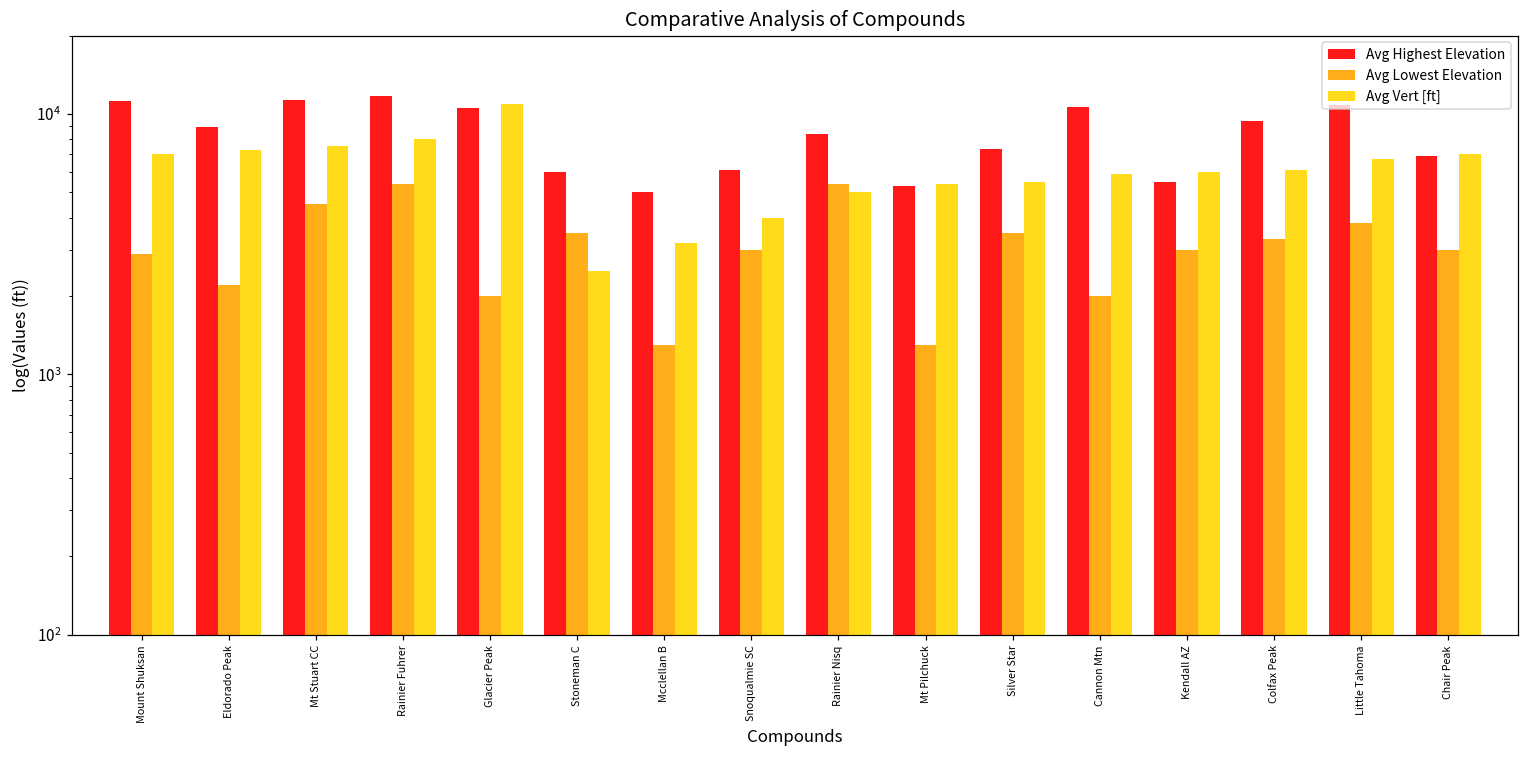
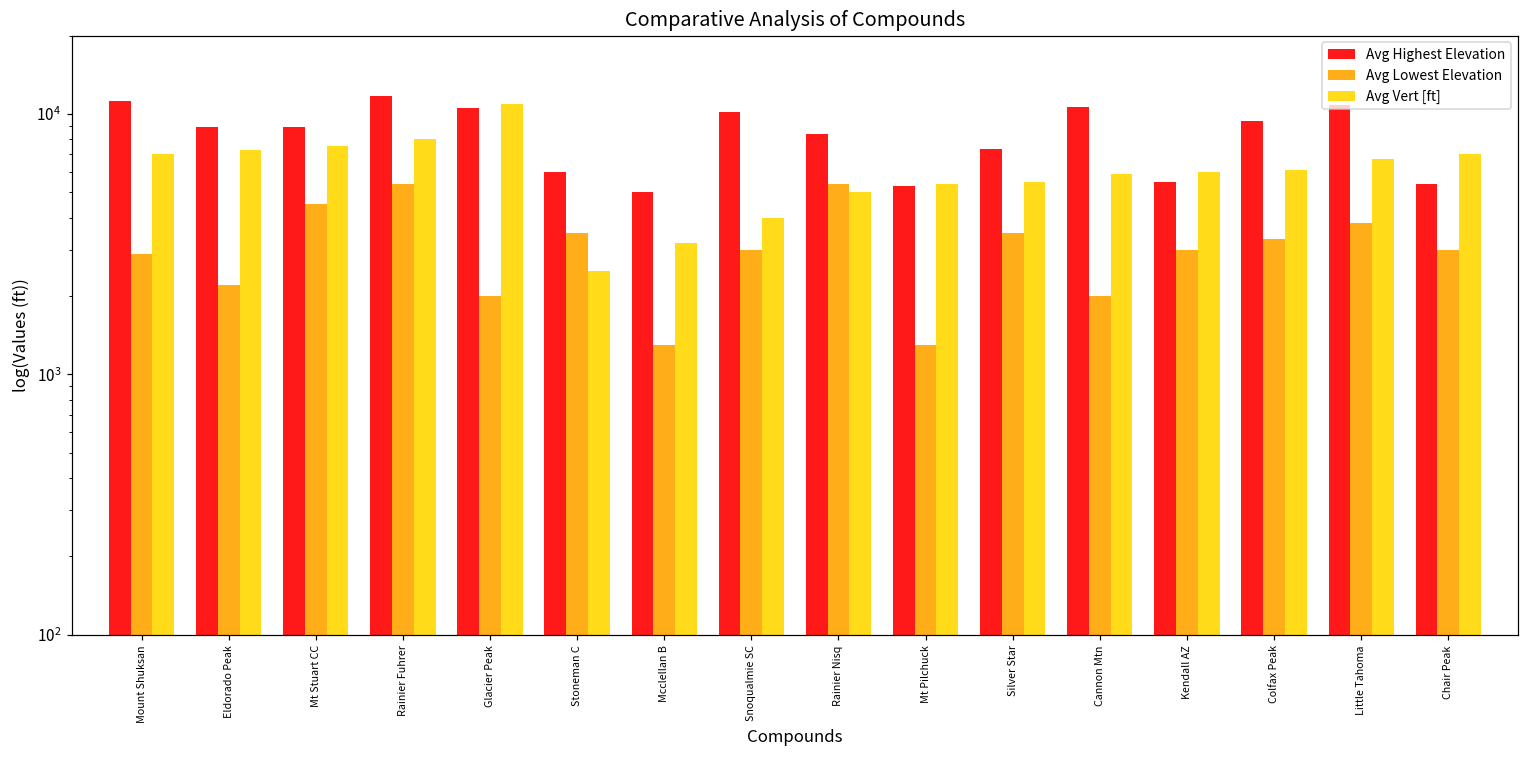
  {
    "Avg Highest Elevation": {
      "Mount Shuksan": 11000,
      "Eldorado Peak": 8900,
-     "Mt Stuart CC": 11000,
+     "Mt Stuart CC": 8900,
      "Rainier Fuhrer": 12000,
      "Glacier Peak": 11000,
      "Stoneman C": 6000,
      "Mcclellan B": 5000,
-     "Snoqualmie SC": 6100,
+     "Snoqualmie SC": 10200,
      "Rainier Nisq": 8400,
      "Mt Pilchuck": 5300,
      "Silver Star": 7400,
      "Cannon Mtn": 11000,
      "Kendall AZ": 5500,
      "Colfax Peak": 9400,
-     "Chair Peak": 6900
+     "Chair Peak": 5400
    }
  }
